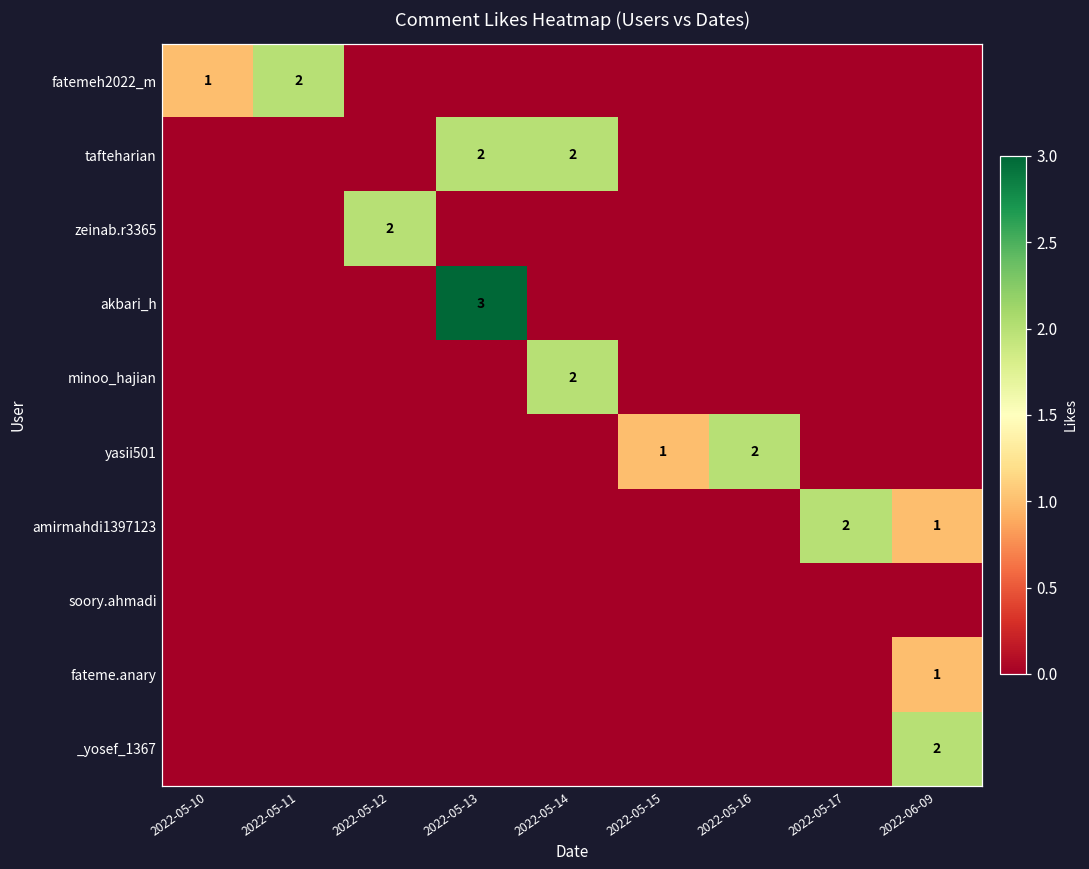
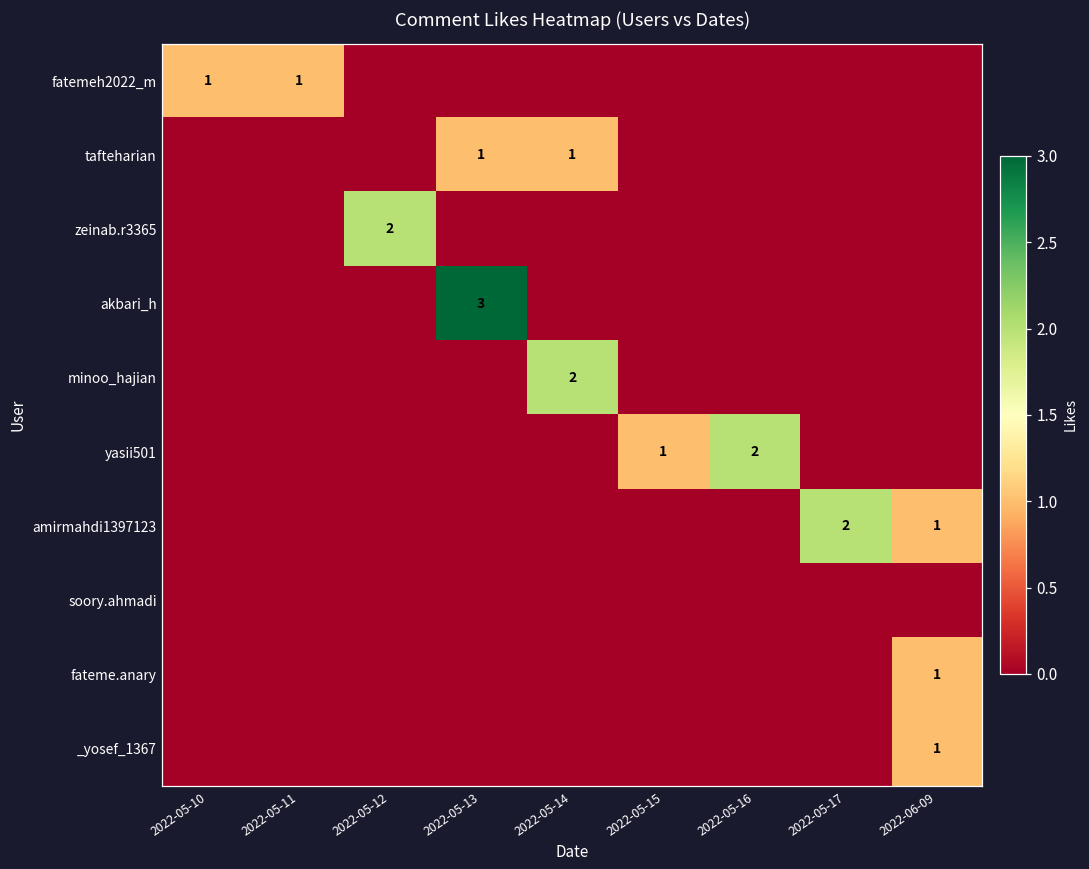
  {
    "fatemeh2022_m": {
      "2022-05-10": 1,
-     "2022-05-11": 2
+     "2022-05-11": 1
    },
    "tafteharian": {
-     "2022-05-13": 2,
-     "2022-05-14": 2
+     "2022-05-13": 1,
+     "2022-05-14": 1
    },
    "zeinab.r3365": {
      "2022-05-12": 2
    },
    "akbari_h": {
      "2022-05-13": 3
    },
    "minoo_hajian": {
      "2022-05-14": 2
    },
    "yasii501": {
      "2022-05-15": 1,
      "2022-05-16": 2
    },
    "amirmahdi1397123": {
      "2022-05-17": 2,
      "2022-06-09": 1
    },
    "fateme.anary": {
      "2022-06-09": 1
    },
    "_yosef_1367": {
-     "2022-06-09": 2
+     "2022-06-09": 1
    }
  }
